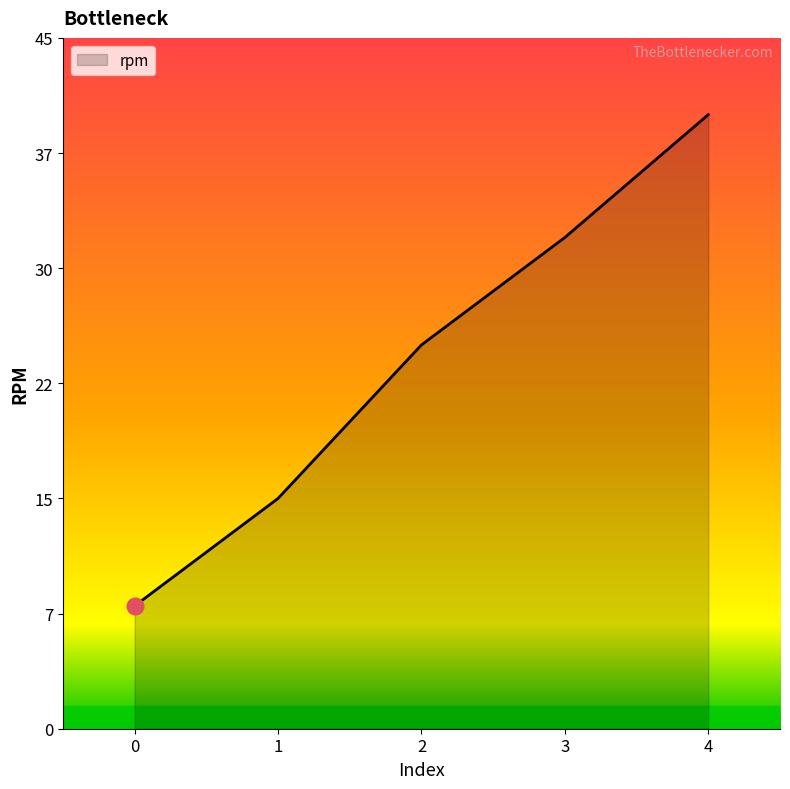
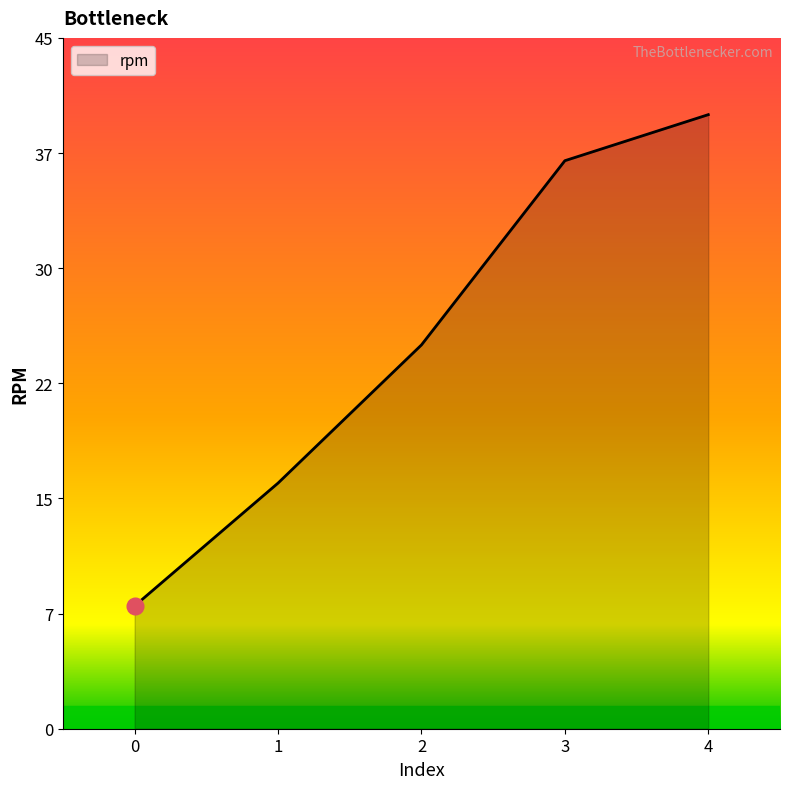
  {
    "rpm": {
-     "1": 15,
+     "1": 16,
      "2": 25,
-     "3": 32,
+     "3": 37,
      "4": 40
    }
  }
